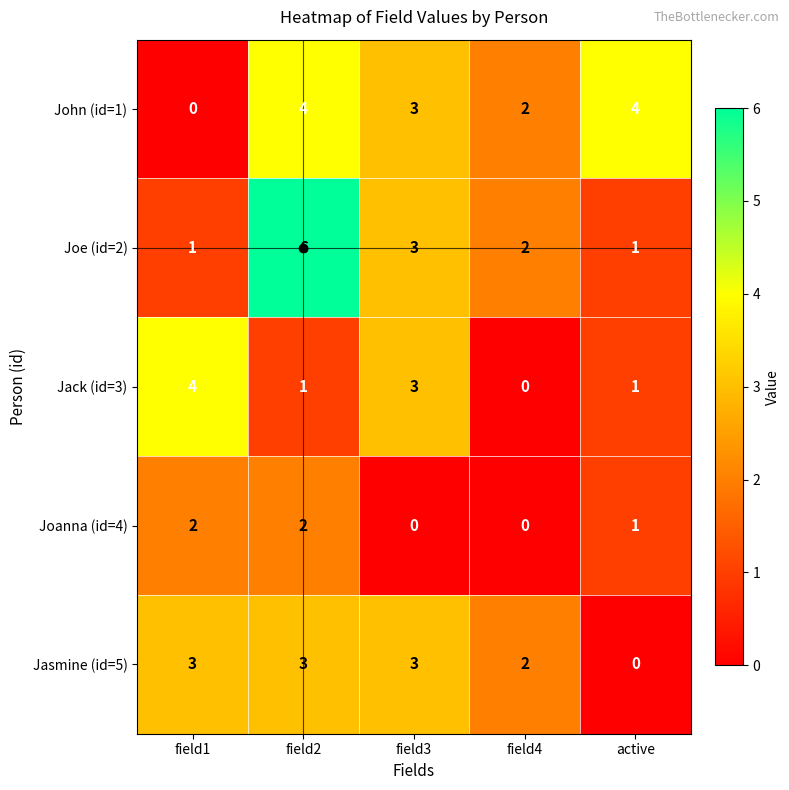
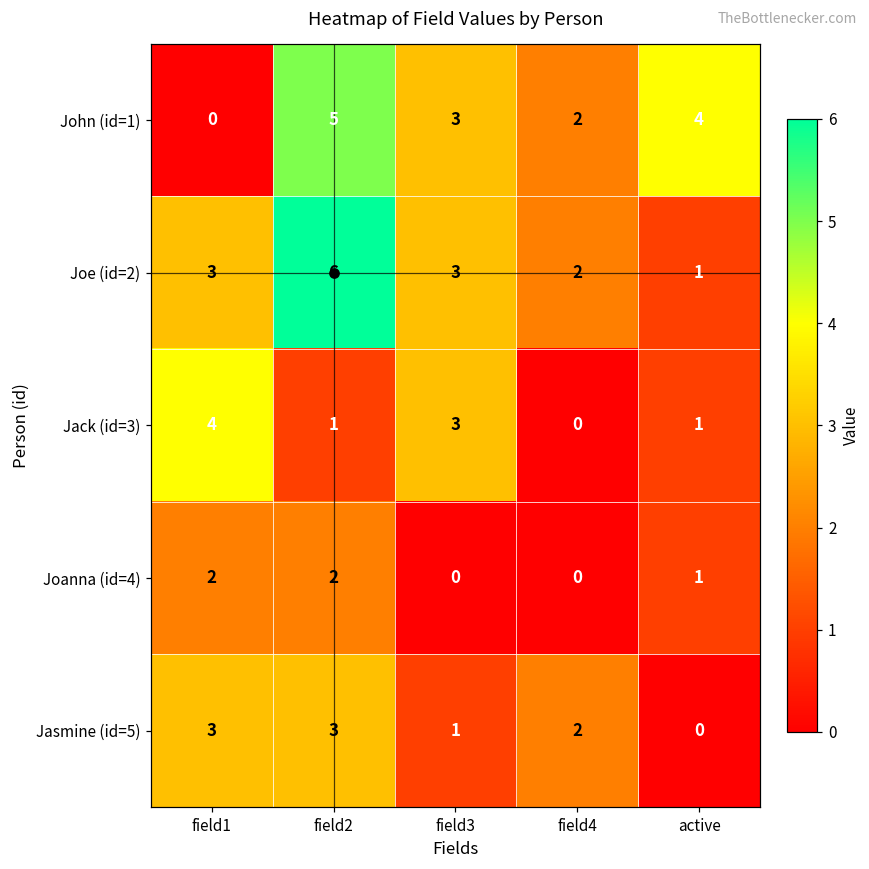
  {
    "John (id=1)": {
      "field1": 0,
-     "field2": 4,
+     "field2": 5,
      "field3": 3,
      "field4": 2,
      "active": 4
    },
    "Joe (id=2)": {
-     "field1": 1,
+     "field1": 3,
      "field3": 3,
      "field4": 2,
      "active": 1
    },
    "Jack (id=3)": {
      "field1": 4,
      "field2": 1,
      "field3": 3,
      "field4": 0,
      "active": 1
    },
    "Joanna (id=4)": {
      "field1": 2,
      "field2": 2,
      "field3": 0,
      "field4": 0,
      "active": 1
    },
    "Jasmine (id=5)": {
      "field1": 3,
      "field2": 3,
-     "field3": 3,
+     "field3": 1,
      "field4": 2,
      "active": 0
    }
  }
